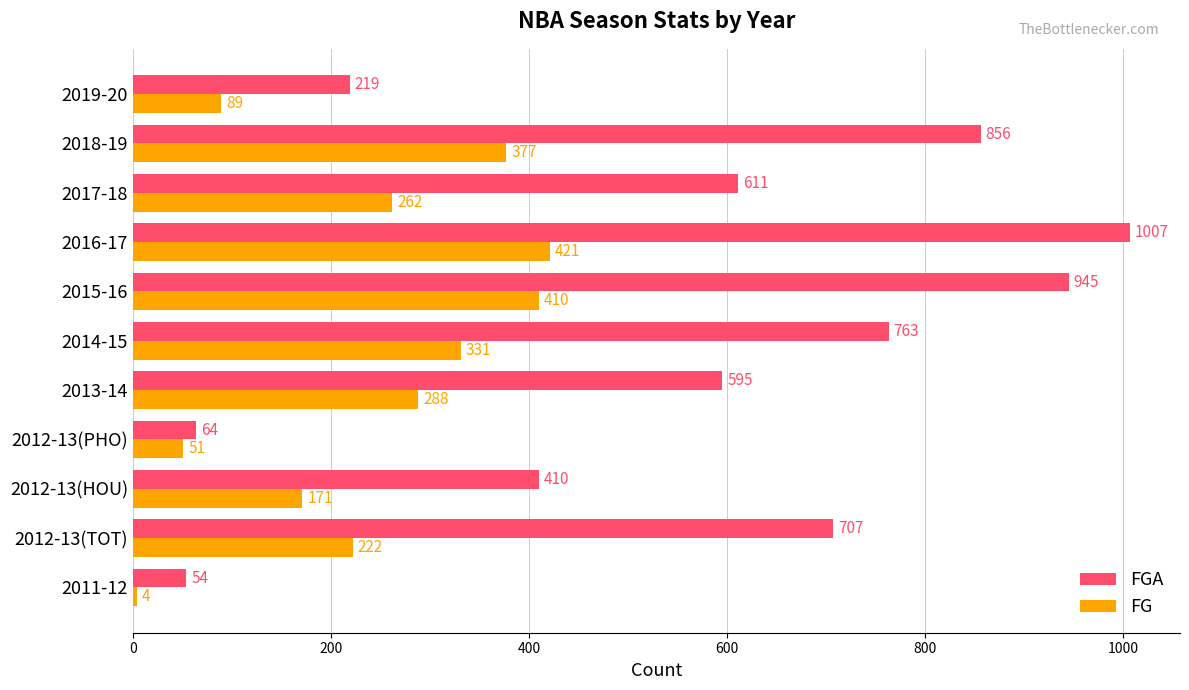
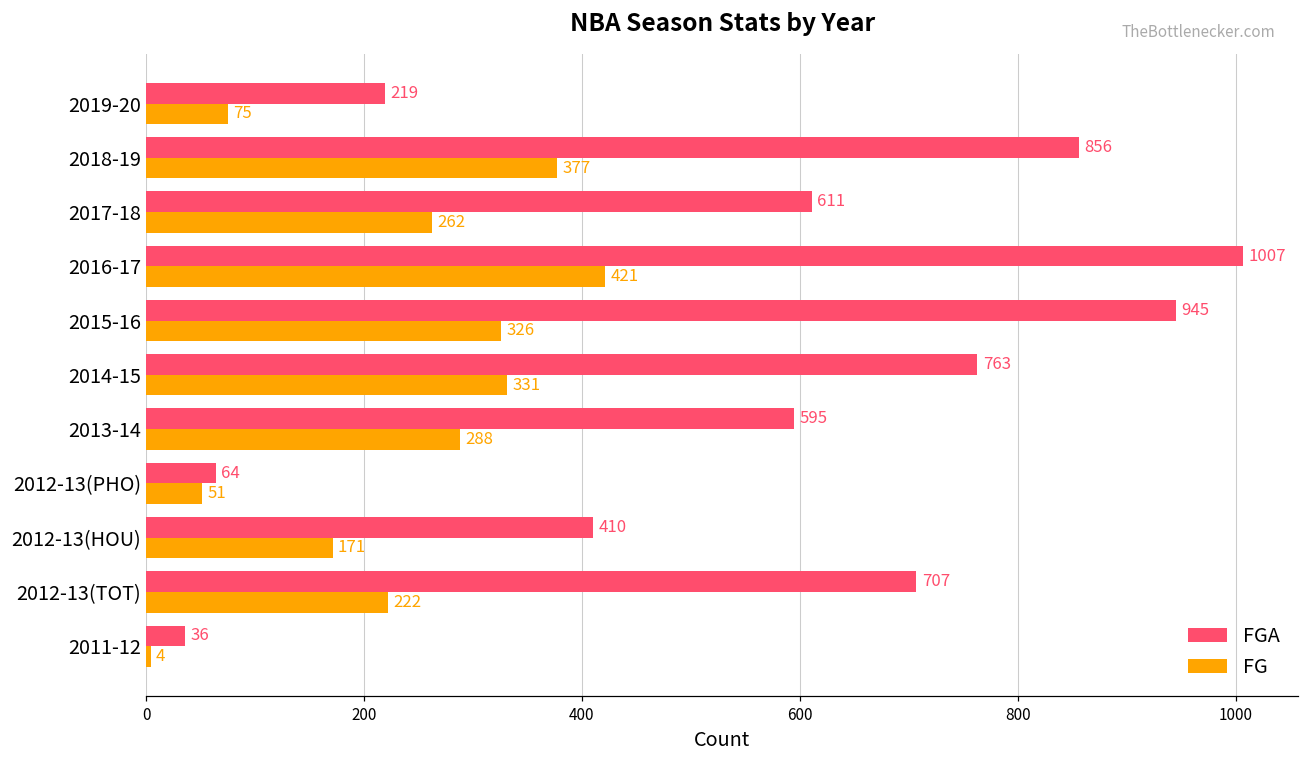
  {
    "FGA": {
      "2019-20": 219,
      "2018-19": 856,
      "2017-18": 611,
      "2016-17": 1007,
      "2015-16": 945,
      "2014-15": 763,
      "2013-14": 595,
      "2012-13(PHO)": 64,
      "2012-13(HOU)": 410,
      "2012-13(TOT)": 707,
-     "2011-12": 54
+     "2011-12": 36
    },
    "FG": {
-     "2019-20": 89,
+     "2019-20": 75,
      "2018-19": 377,
      "2017-18": 262,
      "2016-17": 421,
-     "2015-16": 410,
+     "2015-16": 326,
      "2014-15": 331,
      "2013-14": 288,
      "2012-13(PHO)": 51,
      "2012-13(HOU)": 171,
      "2012-13(TOT)": 222,
      "2011-12": 4
    }
  }
